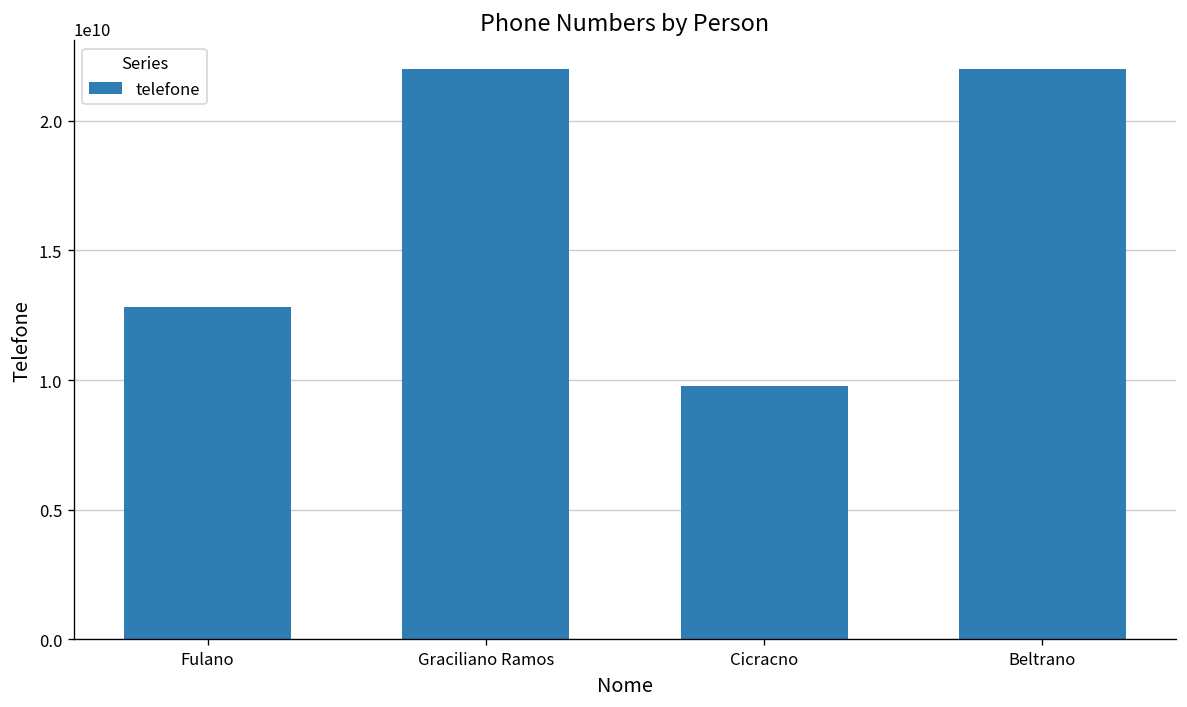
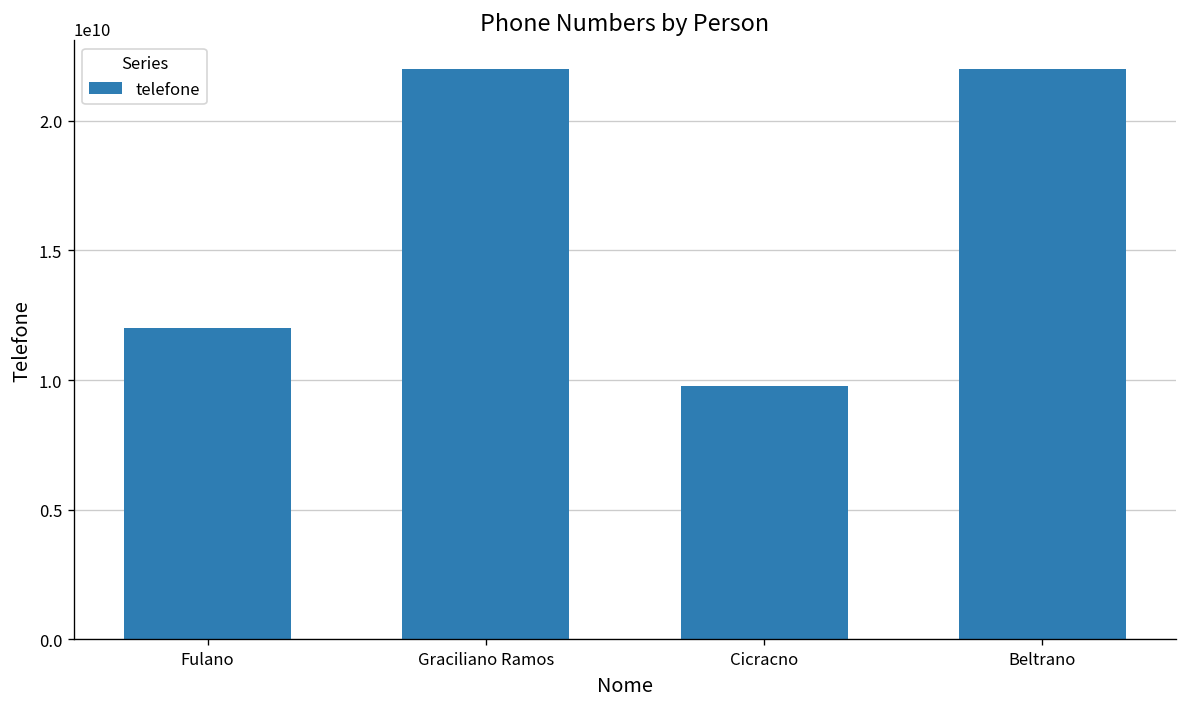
  {
-   "Fulano": 12800000000,
+   "Fulano": 12000000000,
    "Graciliano Ramos": 22000000000,
    "Cicracno": 9800000000,
    "Beltrano": 22000000000
  }
